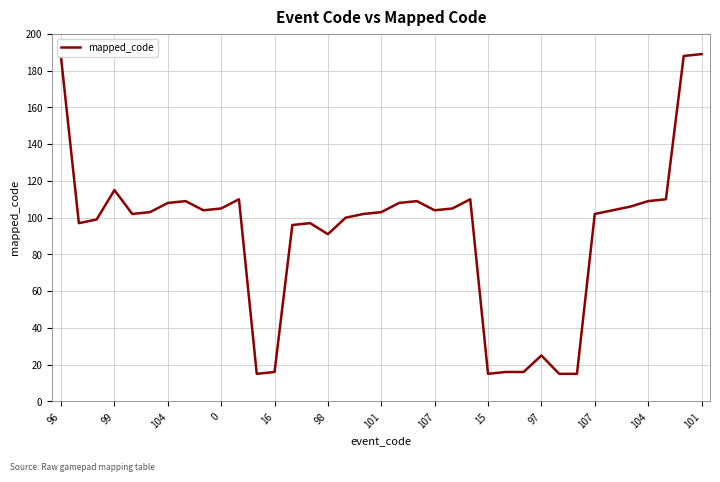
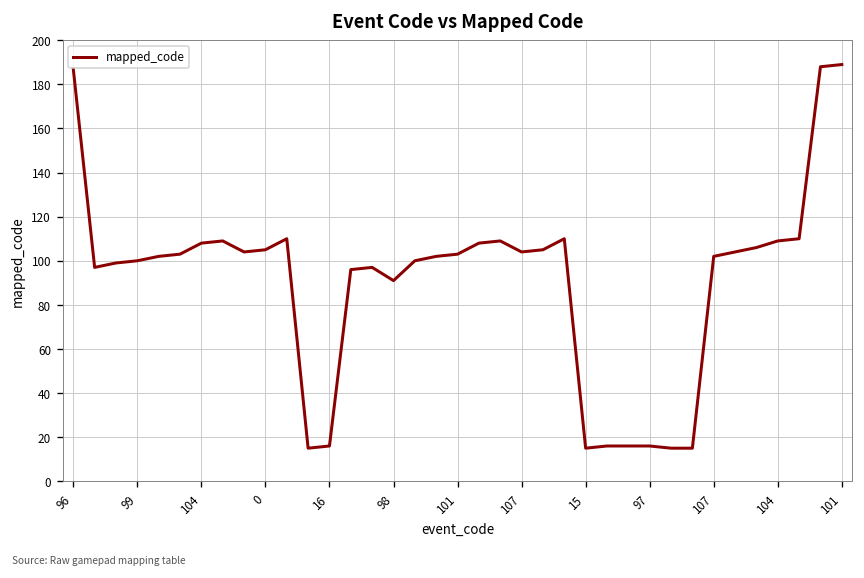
  {
    "96": 187,
-   "99": 115,
+   "99": 100,
    "0": 105,
    "98": 91,
    "15": 15,
-   "97": 25
+   "97": 16
  }
